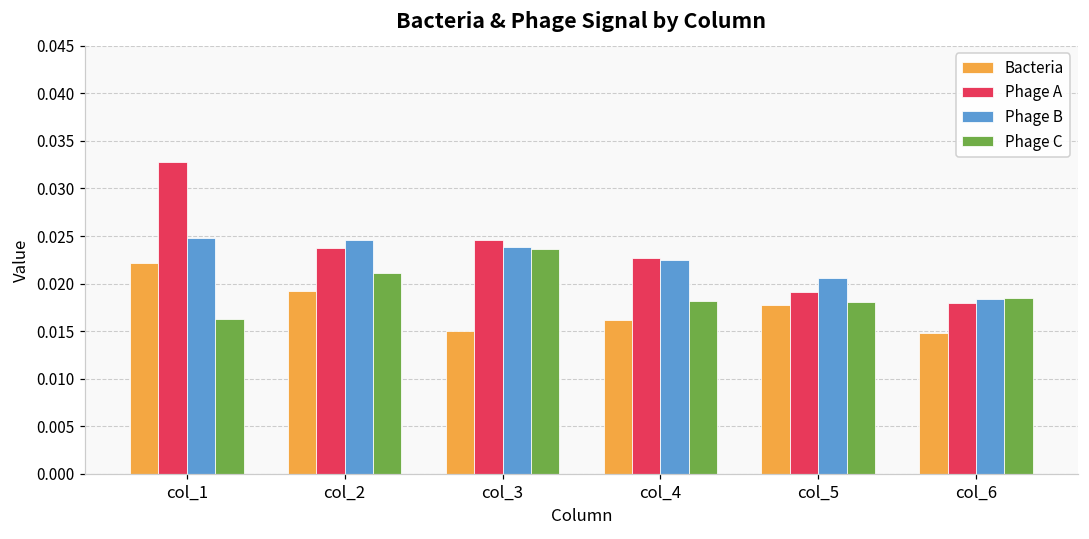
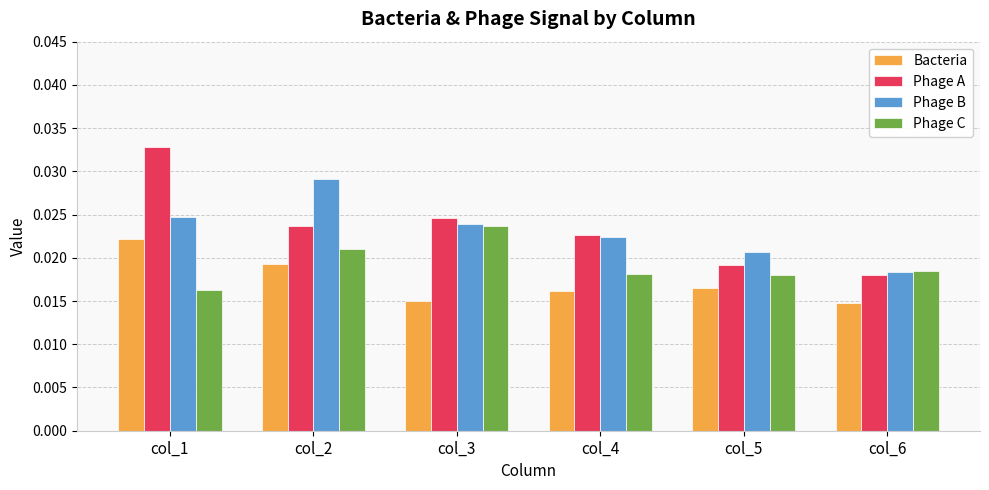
  {
    "Bacteria": {
      "col_1": 0.022,
      "col_2": 0.019,
      "col_3": 0.015,
      "col_4": 0.016,
-     "col_5": 0.018,
+     "col_5": 0.017,
      "col_6": 0.015
    },
    "Phage A": {
      "col_1": 0.033,
      "col_2": 0.024,
      "col_3": 0.025,
      "col_4": 0.023,
      "col_5": 0.019,
      "col_6": 0.018
    },
    "Phage B": {
      "col_1": 0.025,
-     "col_2": 0.025,
+     "col_2": 0.029,
      "col_3": 0.024,
      "col_4": 0.022,
      "col_5": 0.021,
      "col_6": 0.018
    },
    "Phage C": {
      "col_1": 0.016,
      "col_2": 0.021,
      "col_3": 0.024,
      "col_4": 0.018,
      "col_5": 0.018,
      "col_6": 0.018
    }
  }
